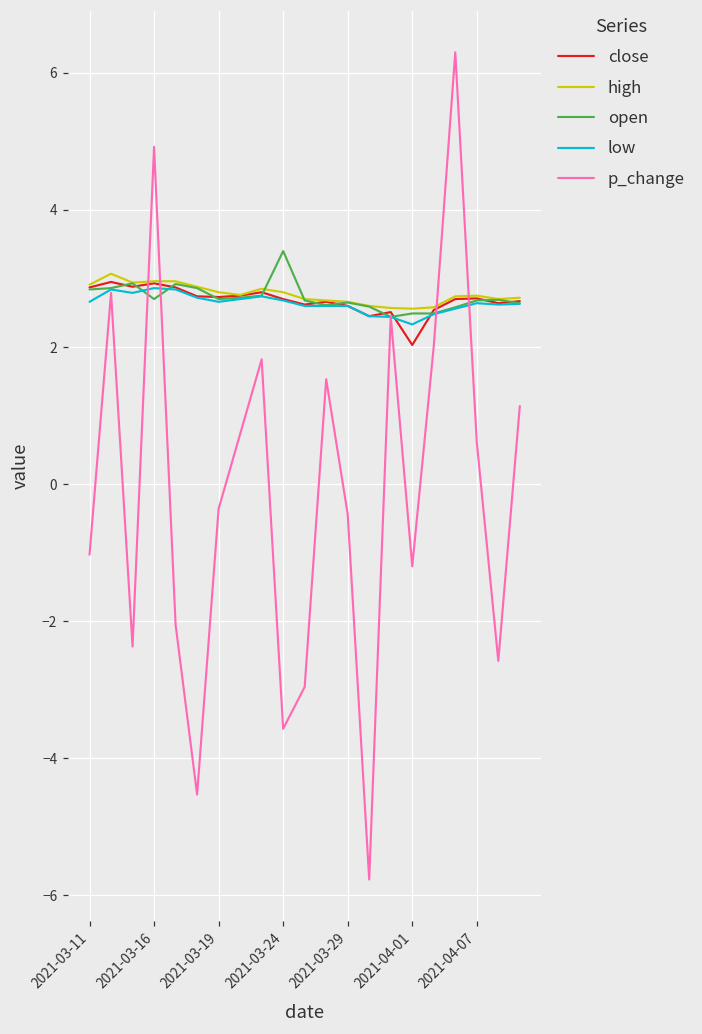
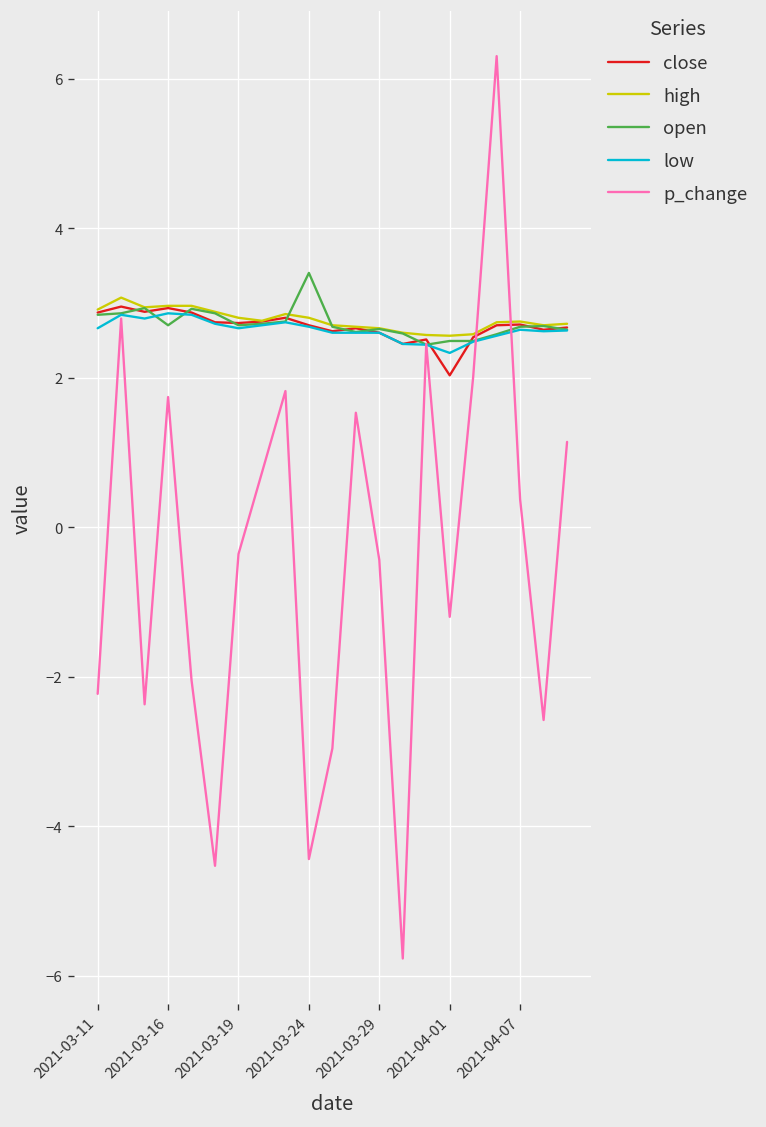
  {
    "close": {
      "2021-04-01": 2.0
    },
    "high": {
      "2021-03-19": 2.8,
      "2021-03-24": 2.8,
      "2021-04-01": 2.6
    },
    "open": {
      "2021-03-16": 2.7,
      "2021-03-24": 3.4,
      "2021-04-01": 2.5
    },
    "low": {
      "2021-03-11": 2.7,
      "2021-03-16": 2.9,
      "2021-04-01": 2.3
    },
    "p_change": {
-     "2021-03-11": -1.0,
-     "2021-03-16": 4.9,
+     "2021-03-11": -2.2,
+     "2021-03-16": 1.7,
      "2021-03-19": -0.4,
-     "2021-03-24": -3.6,
+     "2021-03-24": -4.4,
      "2021-03-29": -0.4,
      "2021-04-01": -1.2,
-     "2021-04-07": 0.6
+     "2021-04-07": 0.4
    }
  }
